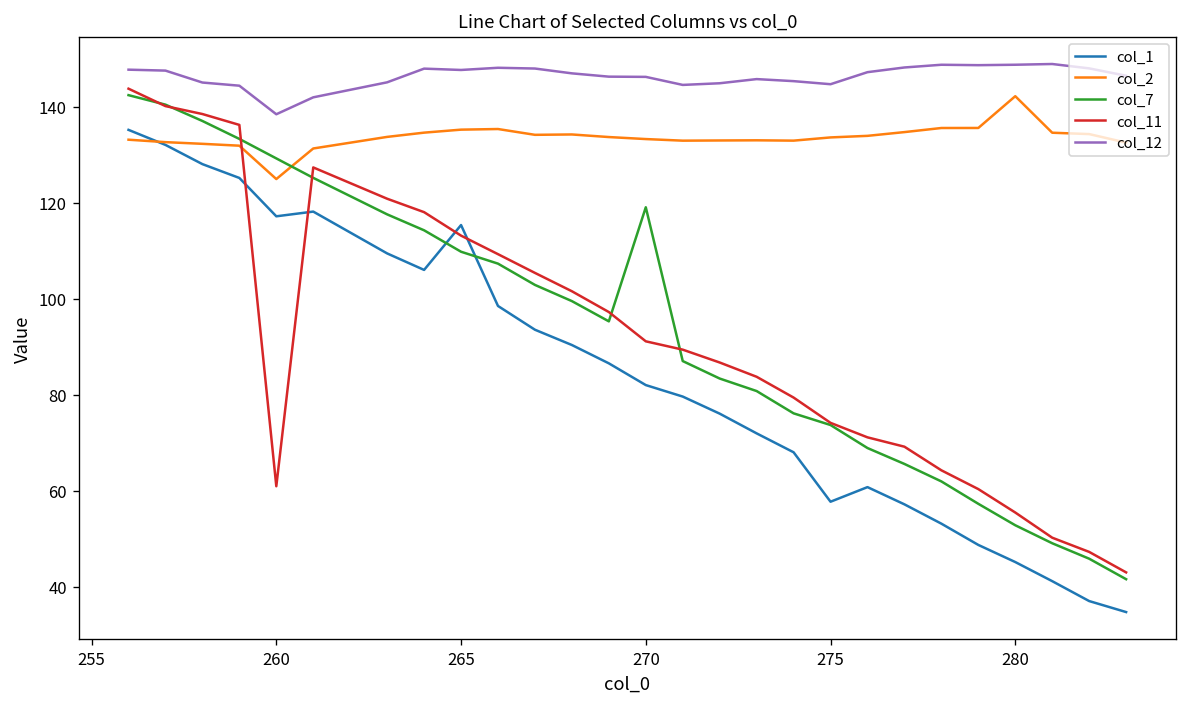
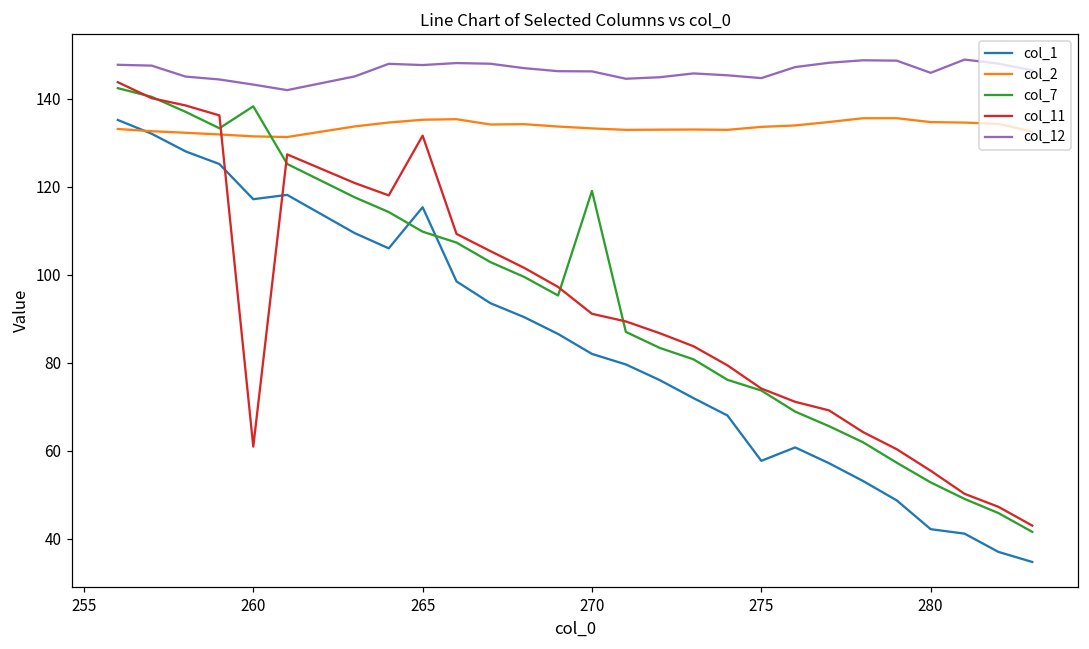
  {
    "col_1": {
      "260": 117,
      "265": 115,
      "270": 82,
      "275": 58,
-     "280": 45
+     "280": 42
    },
    "col_2": {
-     "260": 125,
+     "260": 132,
      "265": 135,
      "270": 133,
      "275": 134,
-     "280": 142
+     "280": 135
    },
    "col_7": {
-     "260": 129,
+     "260": 138,
      "265": 110,
      "270": 119,
      "280": 53
    },
    "col_11": {
      "260": 61,
-     "265": 113,
+     "265": 132,
      "270": 91,
      "280": 56
    },
    "col_12": {
-     "260": 138,
+     "260": 143,
      "265": 148,
      "270": 146,
      "275": 145,
-     "280": 149
+     "280": 146
    }
  }
